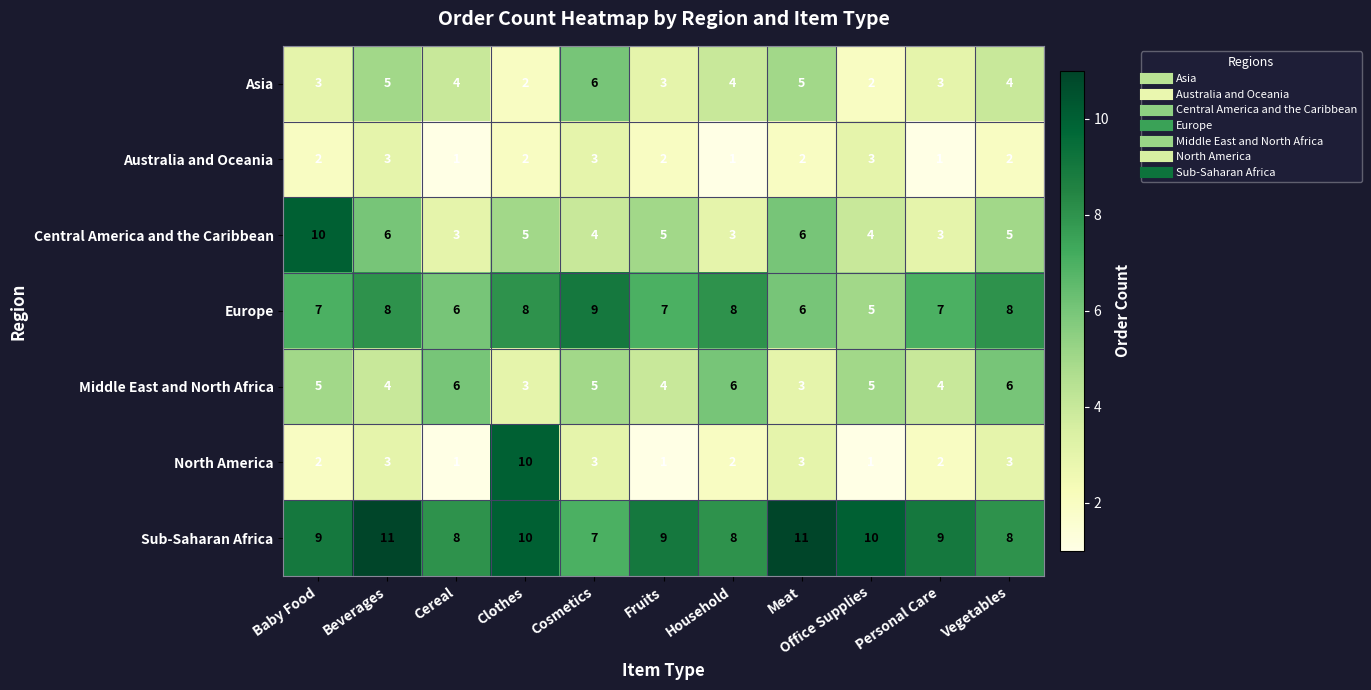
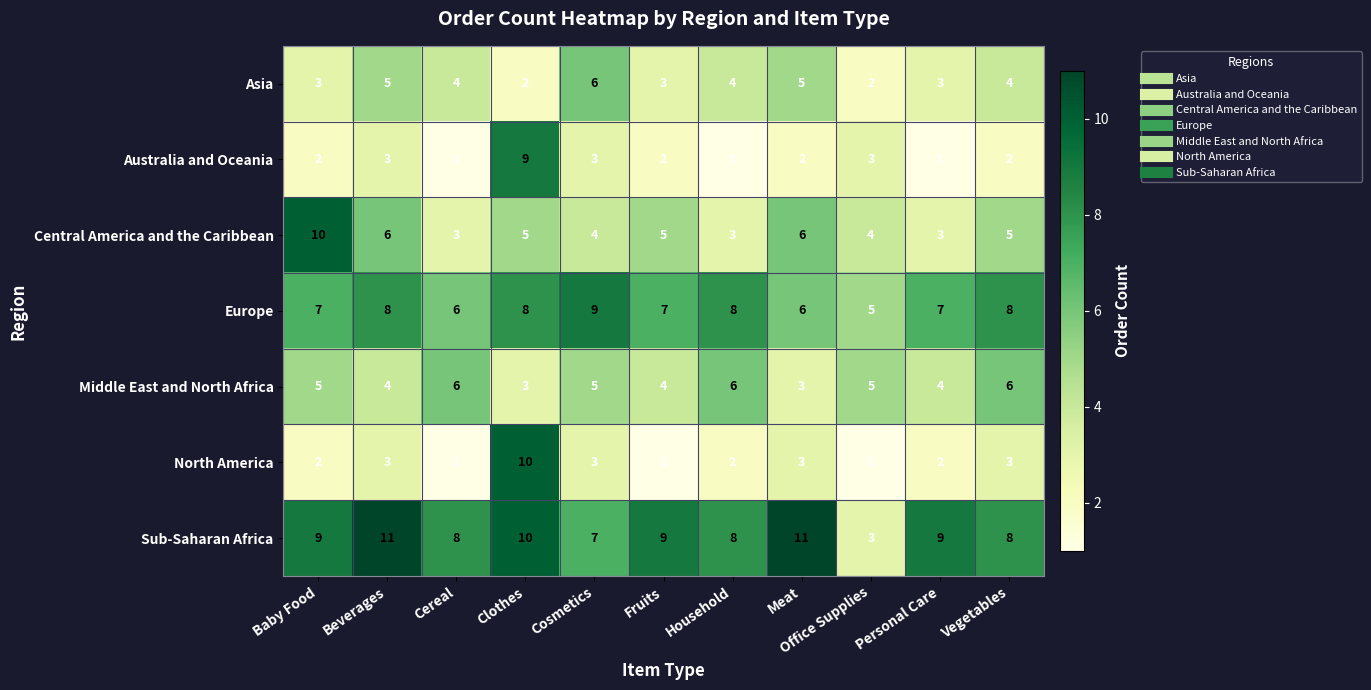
  {
    "Asia": {
      "Baby Food": 3,
      "Beverages": 5,
      "Cereal": 4,
      "Clothes": 2,
      "Cosmetics": 6,
      "Fruits": 3,
      "Household": 4,
      "Meat": 5,
      "Office Supplies": 2,
      "Personal Care": 3,
      "Vegetables": 4
    },
    "Australia and Oceania": {
      "Baby Food": 2,
      "Beverages": 3,
-     "Clothes": 2,
+     "Clothes": 9,
      "Cosmetics": 3,
      "Fruits": 2,
      "Meat": 2,
      "Office Supplies": 3,
      "Vegetables": 2
    },
    "Central America and the Caribbean": {
      "Baby Food": 10,
      "Beverages": 6,
      "Cereal": 3,
      "Clothes": 5,
      "Cosmetics": 4,
      "Fruits": 5,
      "Household": 3,
      "Meat": 6,
      "Office Supplies": 4,
      "Personal Care": 3,
      "Vegetables": 5
    },
    "Europe": {
      "Baby Food": 7,
      "Beverages": 8,
      "Cereal": 6,
      "Clothes": 8,
      "Cosmetics": 9,
      "Fruits": 7,
      "Household": 8,
      "Meat": 6,
      "Office Supplies": 5,
      "Personal Care": 7,
      "Vegetables": 8
    },
    "Middle East and North Africa": {
      "Baby Food": 5,
      "Beverages": 4,
      "Cereal": 6,
      "Clothes": 3,
      "Cosmetics": 5,
      "Fruits": 4,
      "Household": 6,
      "Meat": 3,
      "Office Supplies": 5,
      "Personal Care": 4,
      "Vegetables": 6
    },
    "North America": {
      "Baby Food": 2,
      "Beverages": 3,
      "Clothes": 10,
      "Cosmetics": 3,
      "Household": 2,
      "Meat": 3,
      "Personal Care": 2,
      "Vegetables": 3
    },
    "Sub-Saharan Africa": {
      "Baby Food": 9,
      "Beverages": 11,
      "Cereal": 8,
      "Clothes": 10,
      "Cosmetics": 7,
      "Fruits": 9,
      "Household": 8,
      "Meat": 11,
-     "Office Supplies": 10,
+     "Office Supplies": 3,
      "Personal Care": 9,
      "Vegetables": 8
    }
  }
